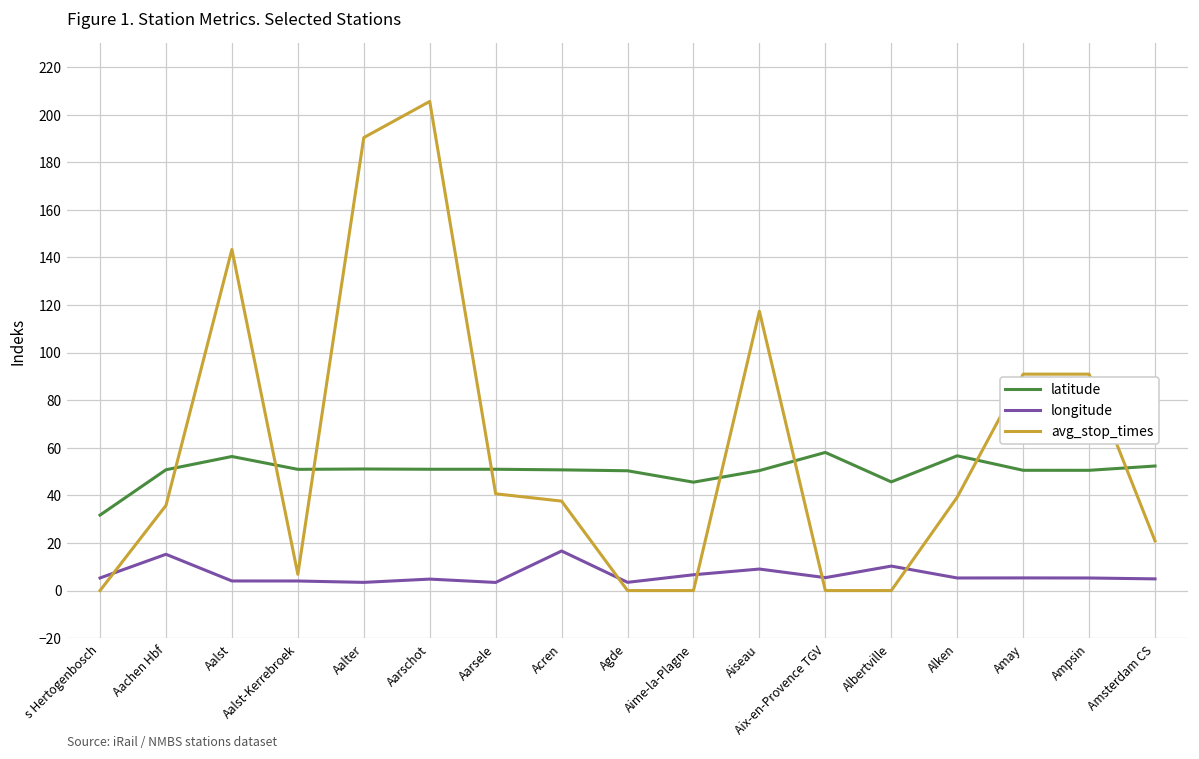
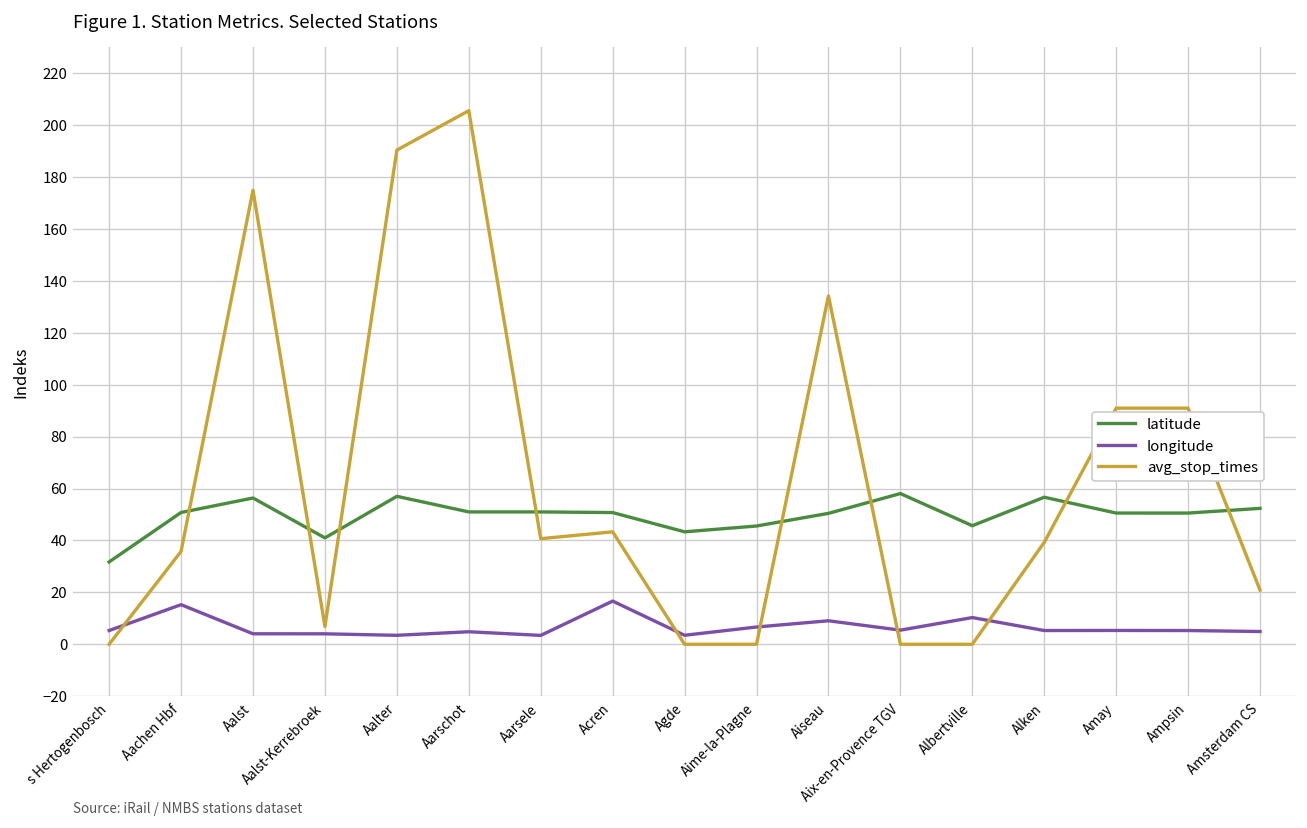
  {
    "latitude": {
      "s Hertogenbosch": 32,
      "Aachen Hbf": 51,
      "Aalst": 56,
-     "Aalst-Kerrebroek": 51,
-     "Aalter": 51,
+     "Aalst-Kerrebroek": 41,
+     "Aalter": 57,
      "Aarschot": 51,
      "Aarsele": 51,
      "Acren": 51,
-     "Agde": 50,
+     "Agde": 43,
      "Aime-la-Plagne": 46,
      "Aiseau": 50,
      "Aix-en-Provence TGV": 58,
      "Albertville": 46,
      "Alken": 57,
      "Amay": 51,
      "Ampsin": 51,
      "Amsterdam CS": 52
    },
    "longitude": {
      "s Hertogenbosch": 5,
      "Aachen Hbf": 15,
      "Aalst": 4,
      "Aalst-Kerrebroek": 4,
      "Aalter": 3,
      "Aarschot": 5,
      "Aarsele": 3,
      "Acren": 17,
      "Agde": 3,
      "Aime-la-Plagne": 7,
      "Aiseau": 9,
      "Aix-en-Provence TGV": 5,
      "Albertville": 10,
      "Alken": 5,
      "Amay": 5,
      "Ampsin": 5,
      "Amsterdam CS": 5
    },
    "avg_stop_times": {
      "s Hertogenbosch": 0,
      "Aachen Hbf": 36,
-     "Aalst": 143,
+     "Aalst": 175,
      "Aalst-Kerrebroek": 7,
      "Aalter": 190,
      "Aarschot": 206,
      "Aarsele": 41,
-     "Acren": 38,
+     "Acren": 43,
      "Agde": 0,
      "Aime-la-Plagne": 0,
-     "Aiseau": 117,
+     "Aiseau": 134,
      "Aix-en-Provence TGV": 0,
      "Albertville": 0,
      "Alken": 39,
      "Amay": 91,
      "Ampsin": 91,
      "Amsterdam CS": 21
    }
  }
